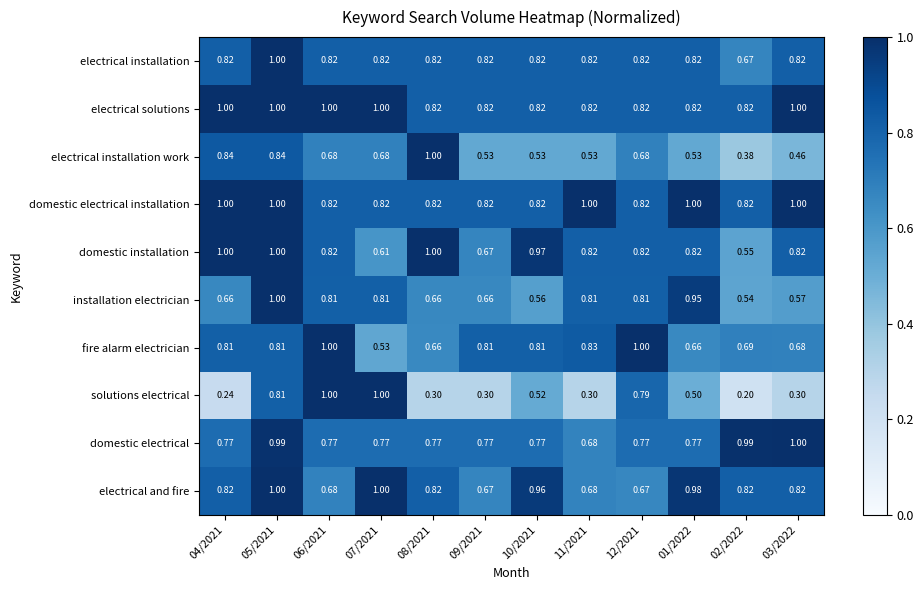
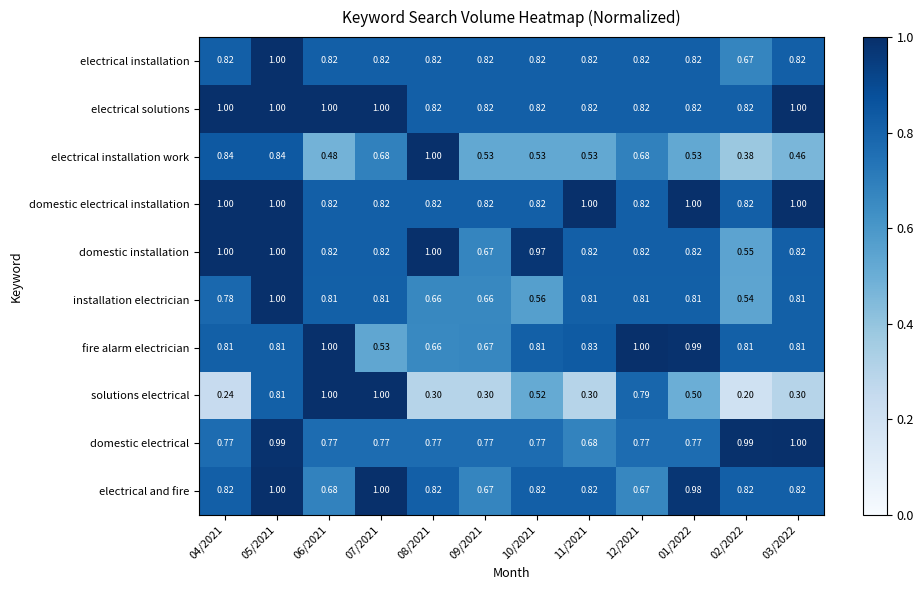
  {
    "electrical installation": {
      "04/2021": 0.82,
      "05/2021": 1.00,
      "06/2021": 0.82,
      "07/2021": 0.82,
      "08/2021": 0.82,
      "09/2021": 0.82,
      "10/2021": 0.82,
      "11/2021": 0.82,
      "12/2021": 0.82,
      "01/2022": 0.82,
      "02/2022": 0.67,
      "03/2022": 0.82
    },
    "electrical solutions": {
      "04/2021": 1.00,
      "05/2021": 1.00,
      "06/2021": 1.00,
      "07/2021": 1.00,
      "08/2021": 0.82,
      "09/2021": 0.82,
      "10/2021": 0.82,
      "11/2021": 0.82,
      "12/2021": 0.82,
      "01/2022": 0.82,
      "02/2022": 0.82,
      "03/2022": 1.00
    },
    "electrical installation work": {
      "04/2021": 0.84,
      "05/2021": 0.84,
-     "06/2021": 0.68,
+     "06/2021": 0.48,
      "07/2021": 0.68,
      "08/2021": 1.00,
      "09/2021": 0.53,
      "10/2021": 0.53,
      "11/2021": 0.53,
      "12/2021": 0.68,
      "01/2022": 0.53,
      "02/2022": 0.38,
      "03/2022": 0.46
    },
    "domestic electrical installation": {
      "04/2021": 1.00,
      "05/2021": 1.00,
      "06/2021": 0.82,
      "07/2021": 0.82,
      "08/2021": 0.82,
      "09/2021": 0.82,
      "10/2021": 0.82,
      "11/2021": 1.00,
      "12/2021": 0.82,
      "01/2022": 1.00,
      "02/2022": 0.82,
      "03/2022": 1.00
    },
    "domestic installation": {
      "04/2021": 1.00,
      "05/2021": 1.00,
      "06/2021": 0.82,
-     "07/2021": 0.61,
+     "07/2021": 0.82,
      "08/2021": 1.00,
      "09/2021": 0.67,
      "10/2021": 0.97,
      "11/2021": 0.82,
      "12/2021": 0.82,
      "01/2022": 0.82,
      "02/2022": 0.55,
      "03/2022": 0.82
    },
    "installation electrician": {
-     "04/2021": 0.66,
+     "04/2021": 0.78,
      "05/2021": 1.00,
      "06/2021": 0.81,
      "07/2021": 0.81,
      "08/2021": 0.66,
      "09/2021": 0.66,
      "10/2021": 0.56,
      "11/2021": 0.81,
      "12/2021": 0.81,
-     "01/2022": 0.95,
+     "01/2022": 0.81,
      "02/2022": 0.54,
-     "03/2022": 0.57
+     "03/2022": 0.81
    },
    "fire alarm electrician": {
      "04/2021": 0.81,
      "05/2021": 0.81,
      "06/2021": 1.00,
      "07/2021": 0.53,
      "08/2021": 0.66,
-     "09/2021": 0.81,
+     "09/2021": 0.67,
      "10/2021": 0.81,
      "11/2021": 0.83,
      "12/2021": 1.00,
-     "01/2022": 0.66,
-     "02/2022": 0.69,
-     "03/2022": 0.68
+     "01/2022": 0.99,
+     "02/2022": 0.81,
+     "03/2022": 0.81
    },
    "solutions electrical": {
      "04/2021": 0.24,
      "05/2021": 0.81,
      "06/2021": 1.00,
      "07/2021": 1.00,
      "08/2021": 0.30,
      "09/2021": 0.30,
      "10/2021": 0.52,
      "11/2021": 0.30,
      "12/2021": 0.79,
      "01/2022": 0.50,
      "02/2022": 0.20,
      "03/2022": 0.30
    },
    "domestic electrical": {
      "04/2021": 0.77,
      "05/2021": 0.99,
      "06/2021": 0.77,
      "07/2021": 0.77,
      "08/2021": 0.77,
      "09/2021": 0.77,
      "10/2021": 0.77,
      "11/2021": 0.68,
      "12/2021": 0.77,
      "01/2022": 0.77,
      "02/2022": 0.99,
      "03/2022": 1.00
    },
    "electrical and fire": {
      "04/2021": 0.82,
      "05/2021": 1.00,
      "06/2021": 0.68,
      "07/2021": 1.00,
      "08/2021": 0.82,
      "09/2021": 0.67,
-     "10/2021": 0.96,
-     "11/2021": 0.68,
+     "10/2021": 0.82,
+     "11/2021": 0.82,
      "12/2021": 0.67,
      "01/2022": 0.98,
      "02/2022": 0.82,
      "03/2022": 0.82
    }
  }
